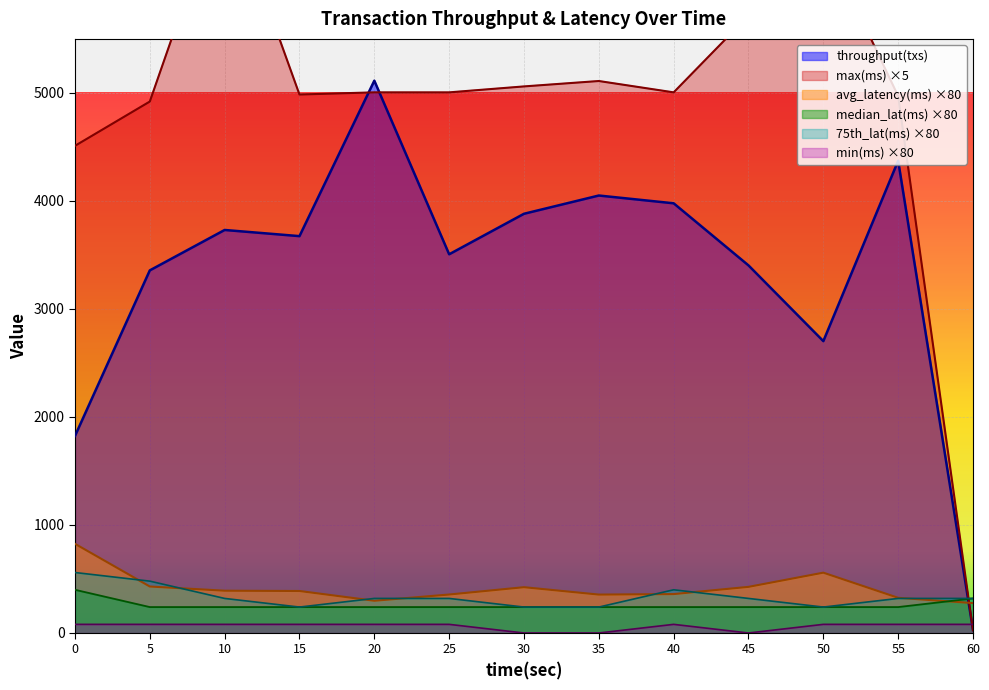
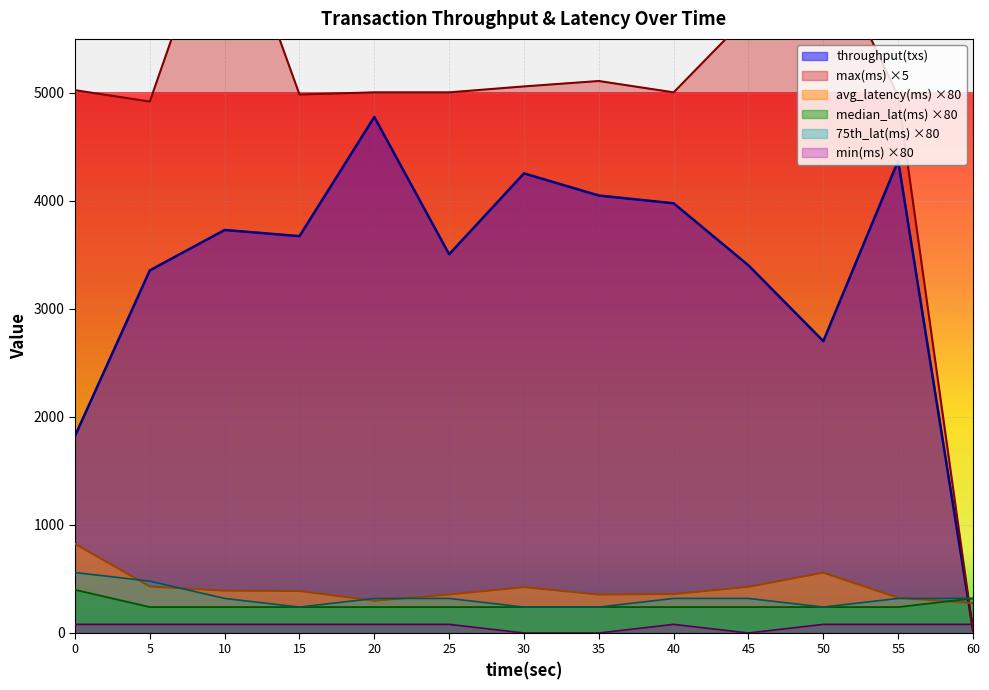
  {
    "throughput(txs)": {
      "0": 1820,
      "5": 3360,
      "10": 3730,
      "15": 3670,
-     "20": 5110,
+     "20": 4780,
      "25": 3510,
-     "30": 3880,
+     "30": 4260,
      "35": 4050,
      "40": 3980,
      "45": 3400,
      "50": 2700
    },
    "max(ms) ×5": {
-     "0": 4510,
+     "0": 5030,
      "5": 4920,
      "15": 4990,
      "20": 5010,
      "25": 5010,
      "30": 5060,
      "35": 5110,
      "40": 5010
    },
    "avg_latency(ms) ×80": {
      "0": 830,
      "5": 430,
      "10": 390,
      "15": 390,
      "25": 360,
      "30": 420,
      "35": 360,
      "40": 360,
      "45": 430,
      "50": 560,
      "60": 280
    },
    "median_lat(ms) ×80": {
      "0": 400,
      "5": 240,
      "10": 240,
      "20": 240,
      "25": 240,
      "40": 240,
      "45": 240,
      "55": 240
    },
    "75th_lat(ms) ×80": {
      "0": 560,
      "5": 480,
      "10": 320,
      "25": 320,
-     "40": 400,
+     "40": 320,
      "45": 320
    },
    "min(ms) ×80": {
      "0": 80,
      "5": 80,
      "10": 80,
      "15": 80,
      "20": 80,
      "25": 80,
      "30": 0,
      "35": 0,
      "40": 80,
      "45": 0,
      "50": 80,
      "55": 80,
      "60": 80
    }
  }
